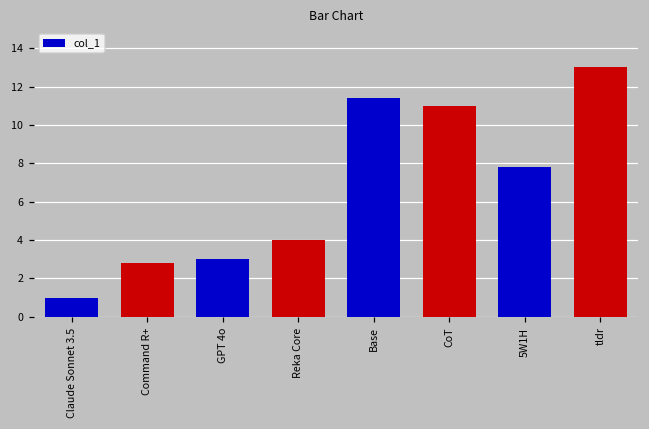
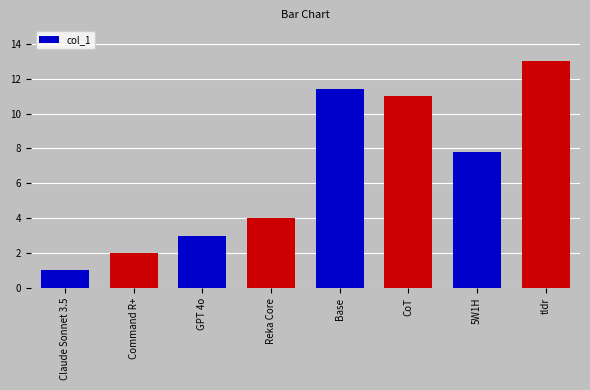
  {
    "Claude Sonnet 3.5": 1.0,
-   "Command R+": 2.8,
+   "Command R+": 2.0,
    "GPT 4o": 3.0,
    "Reka Core": 4.0,
    "Base": 11.4,
    "CoT": 11.0,
    "5W1H": 7.8,
    "tldr": 13.0
  }
